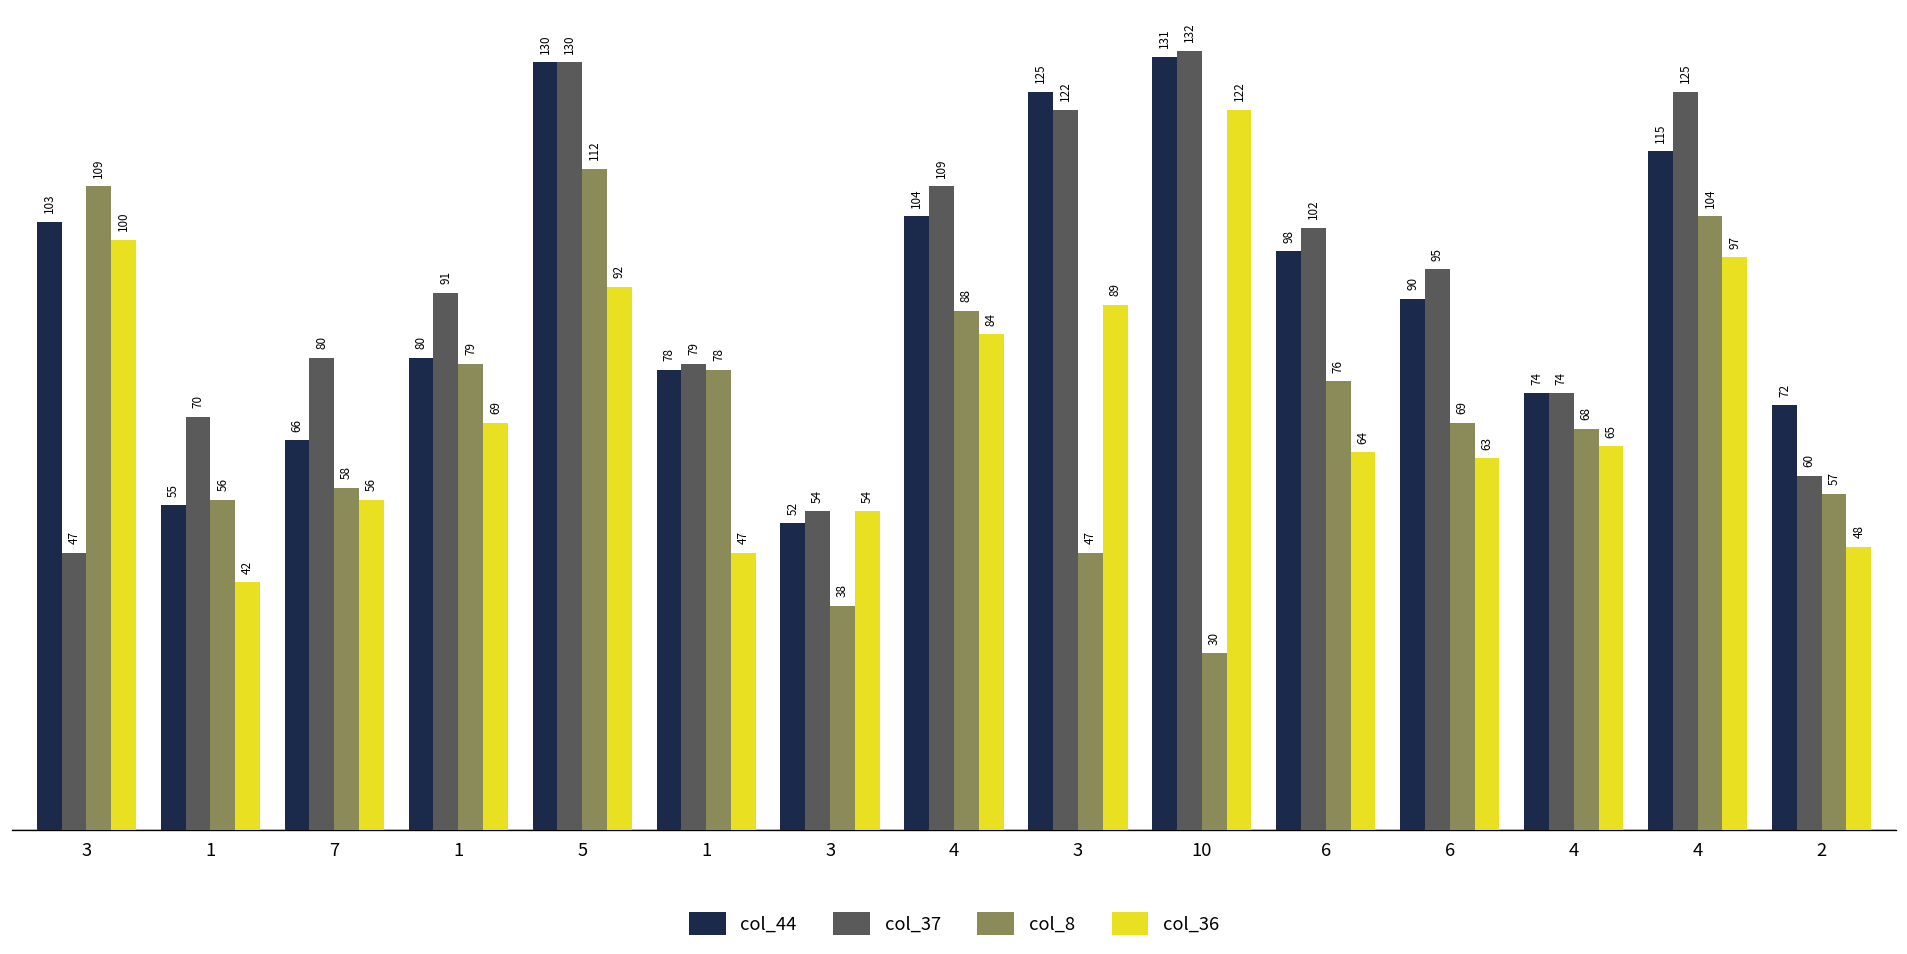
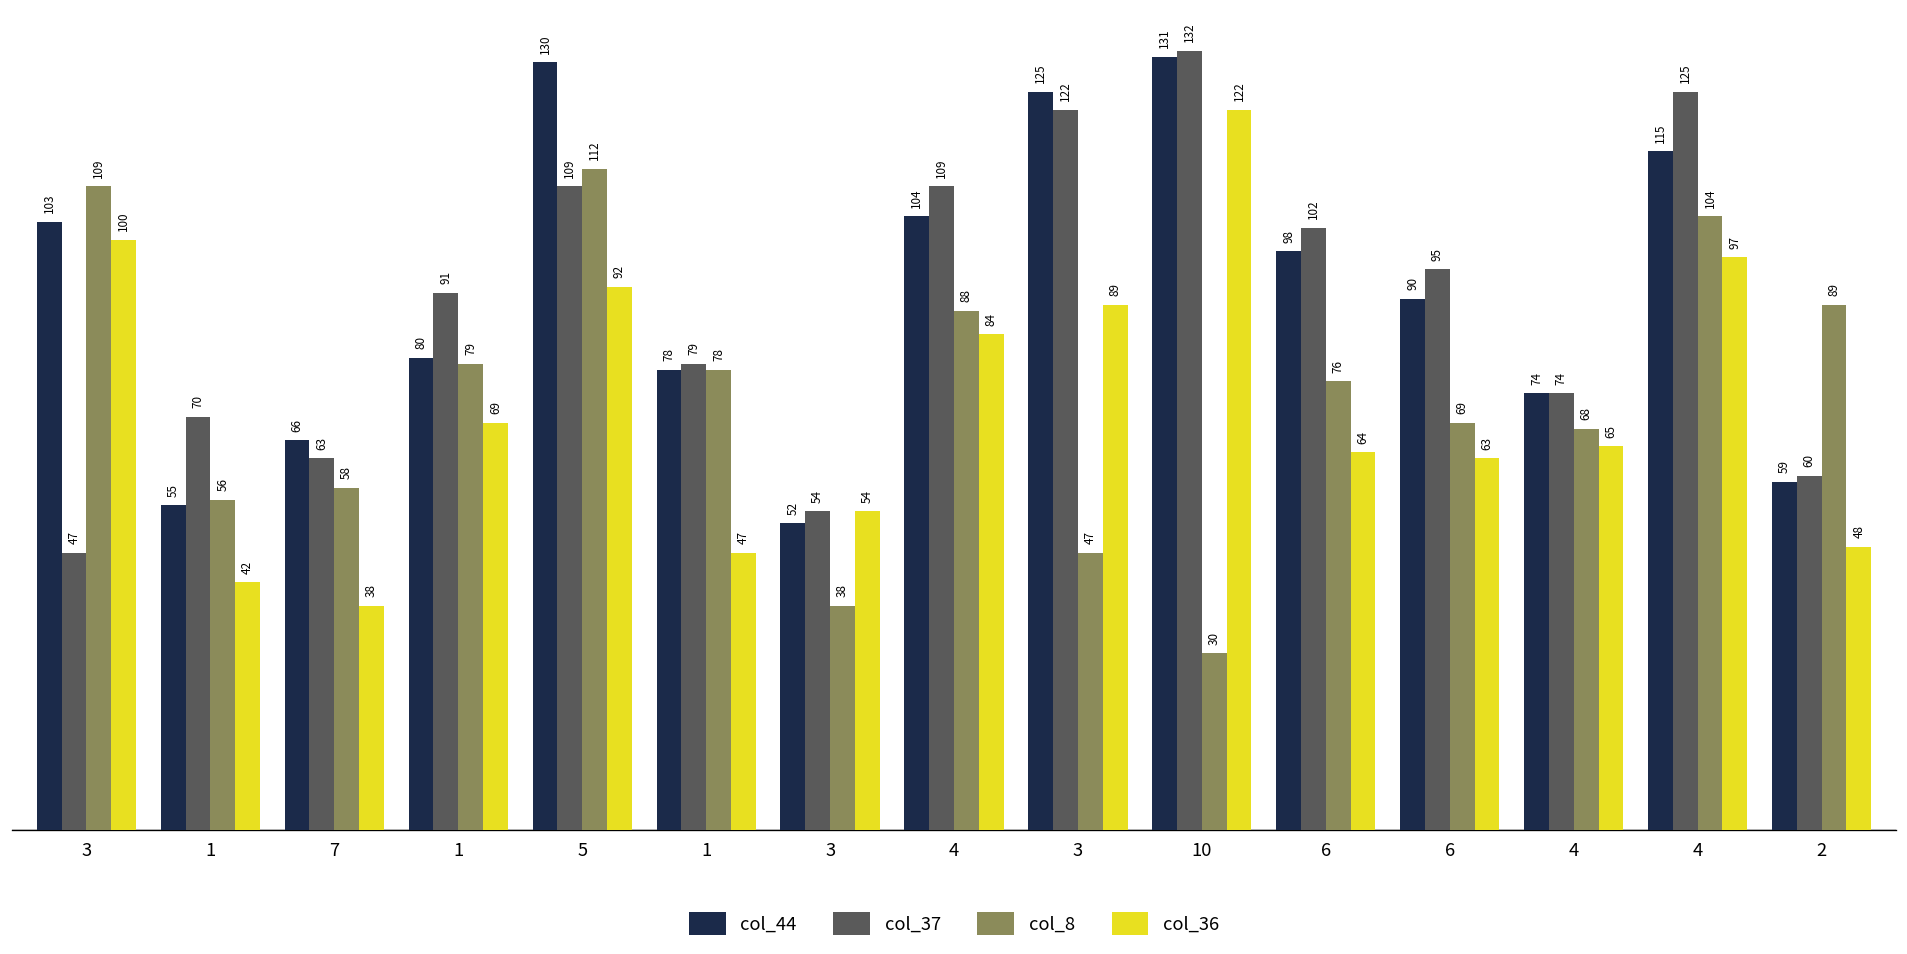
  {
    "col_44": {
      "7": 66,
      "5": 130,
      "10": 131,
-     "2": 72
+     "2": 59
    },
    "col_37": {
-     "7": 80,
-     "5": 130,
+     "7": 63,
+     "5": 109,
      "10": 132,
      "2": 60
    },
    "col_8": {
      "7": 58,
      "5": 112,
      "10": 30,
-     "2": 57
+     "2": 89
    },
    "col_36": {
-     "7": 56,
+     "7": 38,
      "5": 92,
      "10": 122,
      "2": 48
    }
  }
